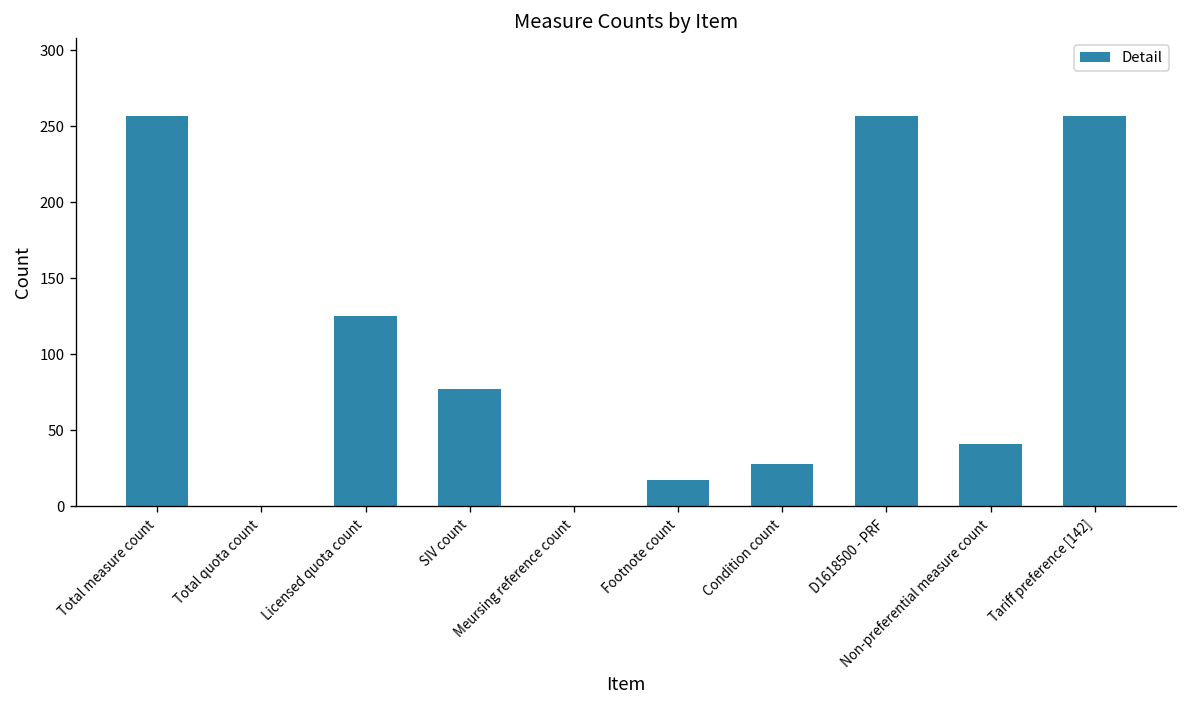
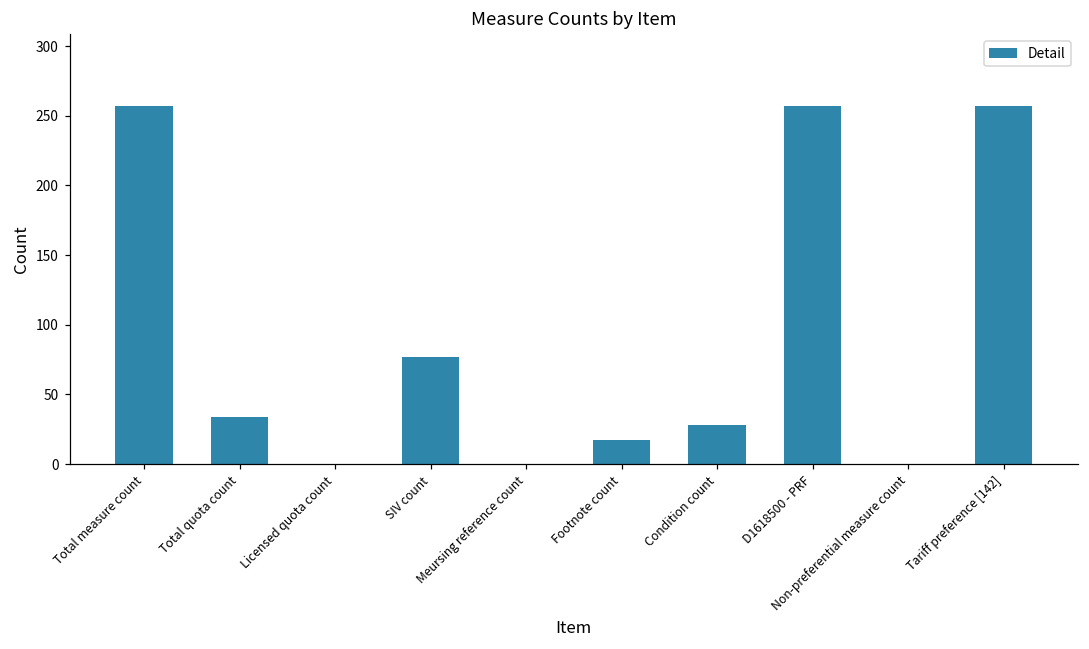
  {
    "Total measure count": 257,
-   "Total quota count": 0,
-   "Licensed quota count": 125,
+   "Total quota count": 34,
+   "Licensed quota count": 0,
    "SIV count": 77,
    "Meursing reference count": 0,
    "Footnote count": 17,
    "Condition count": 28,
    "D1618500 - PRF": 257,
-   "Non-preferential measure count": 41,
+   "Non-preferential measure count": 0,
    "Tariff preference [142]": 257
  }
